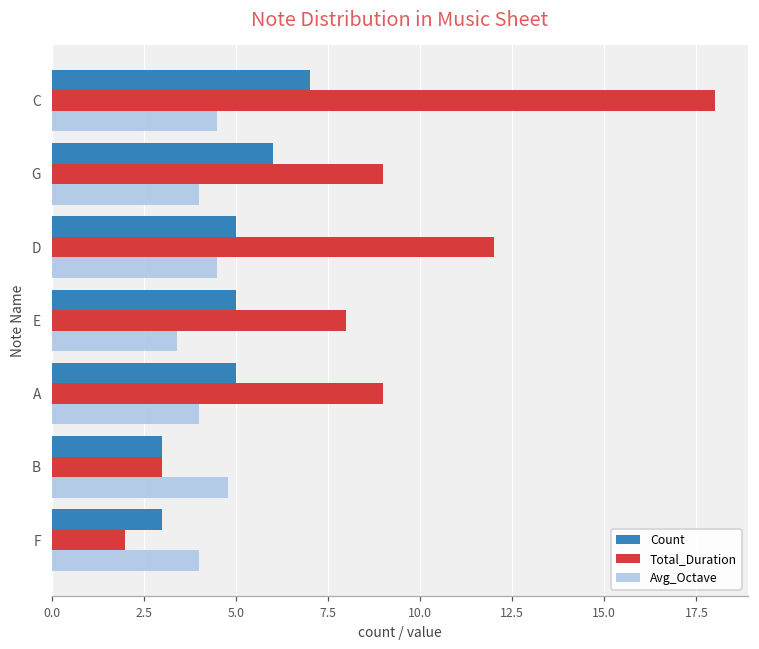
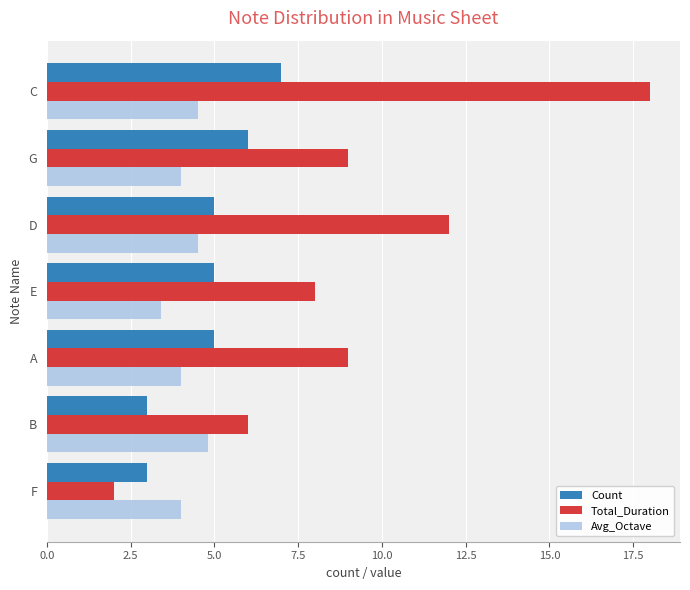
  {
    "Count": {
      "C": 7,
      "G": 6,
      "D": 5,
      "E": 5,
      "A": 5,
      "B": 3,
      "F": 3
    },
    "Total_Duration": {
      "C": 18,
      "G": 9,
      "D": 12,
      "E": 8,
      "A": 9,
-     "B": 3,
+     "B": 6,
      "F": 2
    },
    "Avg_Octave": {
      "C": 4.5,
      "G": 4,
      "D": 4.5,
      "E": 3.4,
      "A": 4,
      "B": 4.8,
      "F": 4
    }
  }
